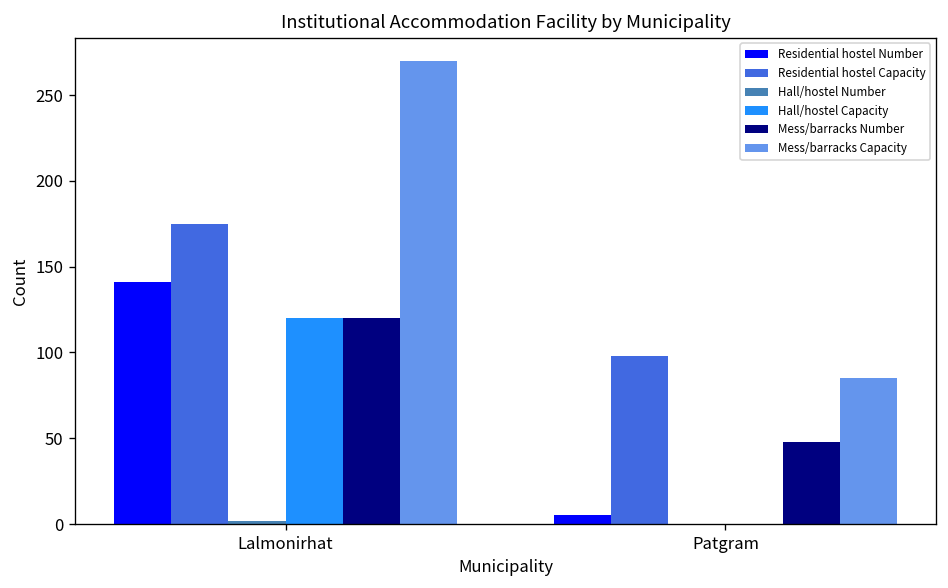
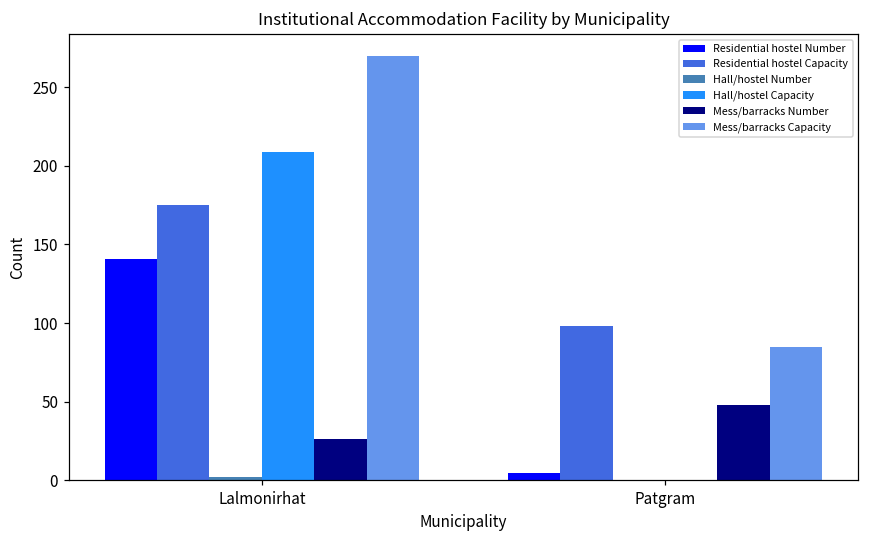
  {
    "Residential hostel Number": {
      "Lalmonirhat": 141,
      "Patgram": 5
    },
    "Hall/hostel Capacity": {
-     "Lalmonirhat": 120,
+     "Lalmonirhat": 209,
      "Patgram": 0
    },
    "Mess/barracks Number": {
-     "Lalmonirhat": 120,
+     "Lalmonirhat": 26,
      "Patgram": 48
    }
  }
